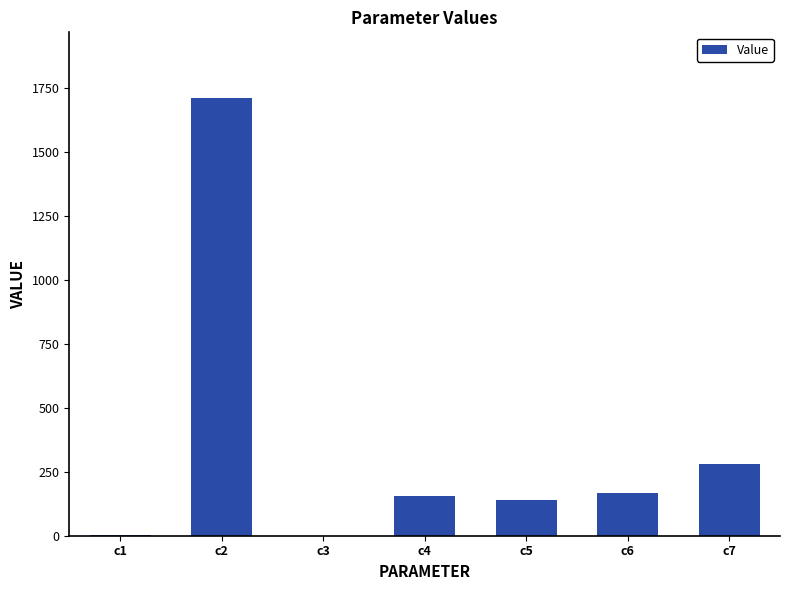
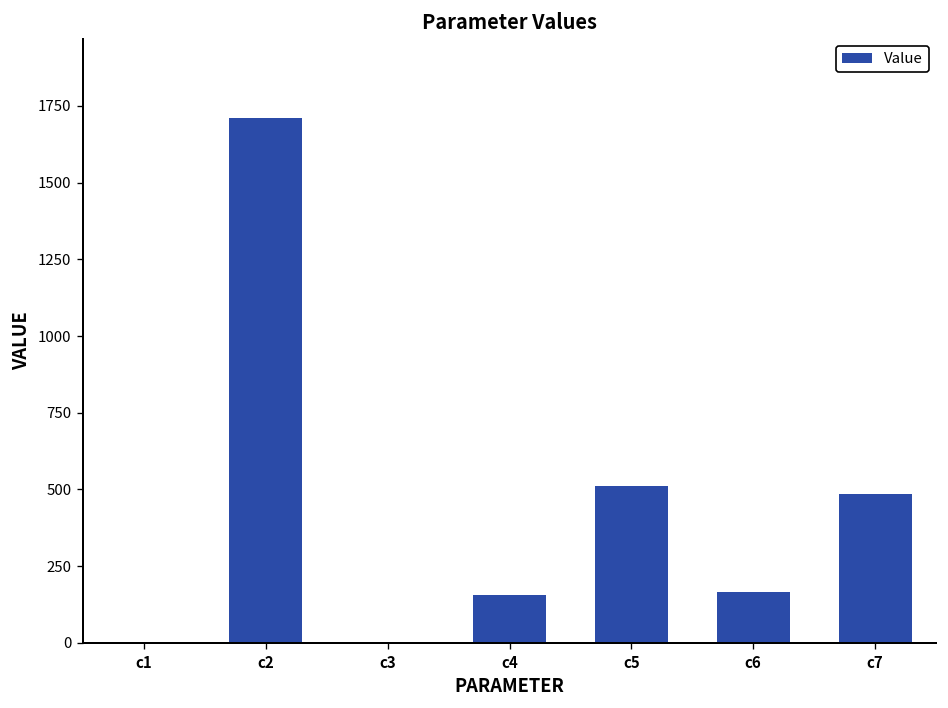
  {
    "c2": 1710,
    "c4": 160,
-   "c5": 140,
+   "c5": 510,
    "c6": 170,
-   "c7": 280
+   "c7": 490
  }
